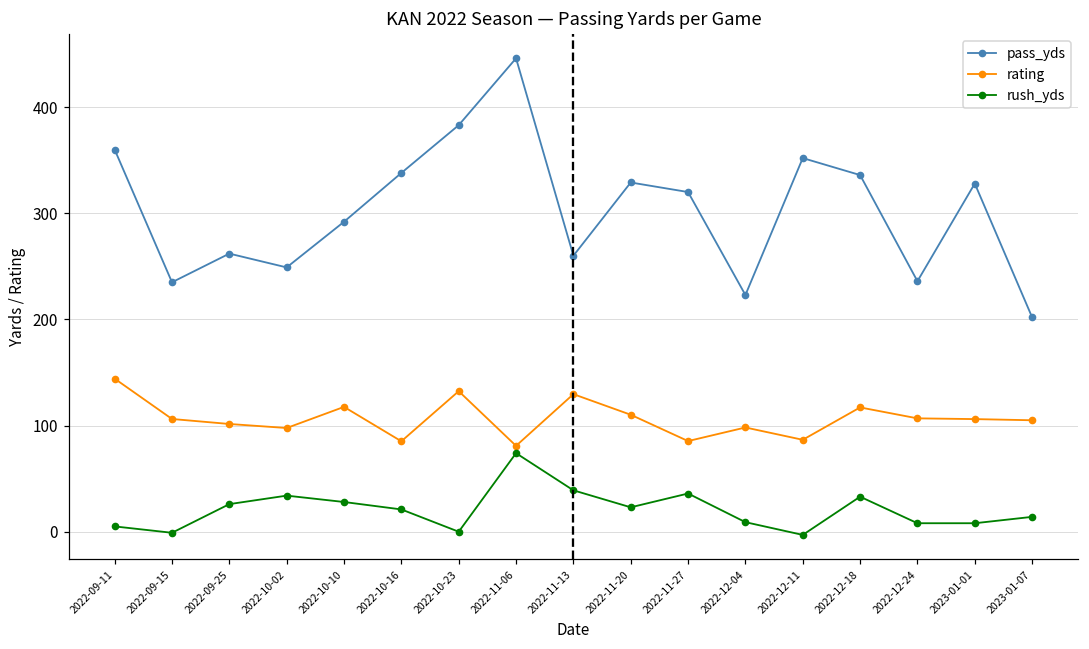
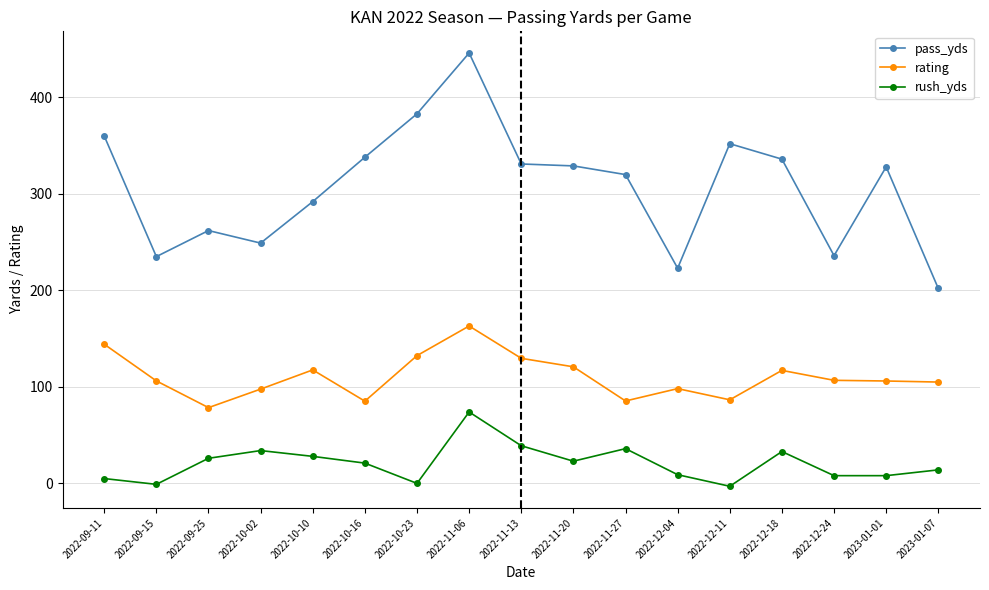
  {
    "pass_yds": {
      "2022-09-11": 360,
      "2022-09-15": 240,
      "2022-09-25": 260,
      "2022-10-02": 250,
      "2022-10-10": 290,
      "2022-10-16": 340,
      "2022-10-23": 380,
      "2022-11-06": 450,
-     "2022-11-13": 260,
+     "2022-11-13": 330,
      "2022-11-20": 330,
      "2022-11-27": 320,
      "2022-12-04": 220,
      "2022-12-11": 350,
      "2022-12-18": 340,
      "2022-12-24": 240,
      "2023-01-01": 330,
      "2023-01-07": 200
    },
    "rating": {
      "2022-09-11": 140,
      "2022-09-15": 110,
-     "2022-09-25": 100,
+     "2022-09-25": 80,
      "2022-10-02": 100,
      "2022-10-10": 120,
      "2022-10-16": 90,
      "2022-10-23": 130,
-     "2022-11-06": 80,
+     "2022-11-06": 160,
      "2022-11-13": 130,
-     "2022-11-20": 110,
+     "2022-11-20": 120,
      "2022-11-27": 90,
      "2022-12-04": 100,
      "2022-12-11": 90,
      "2022-12-18": 120,
      "2022-12-24": 110,
      "2023-01-01": 110,
      "2023-01-07": 110
    },
    "rush_yds": {
      "2022-09-11": 10,
      "2022-09-15": 0,
      "2022-09-25": 30,
      "2022-10-02": 30,
      "2022-10-10": 30,
      "2022-10-16": 20,
      "2022-10-23": 0,
      "2022-11-06": 70,
      "2022-11-13": 40,
      "2022-11-20": 20,
      "2022-11-27": 40,
      "2022-12-04": 10,
      "2022-12-11": 0,
      "2022-12-18": 30,
      "2022-12-24": 10,
      "2023-01-01": 10,
      "2023-01-07": 10
    }
  }
